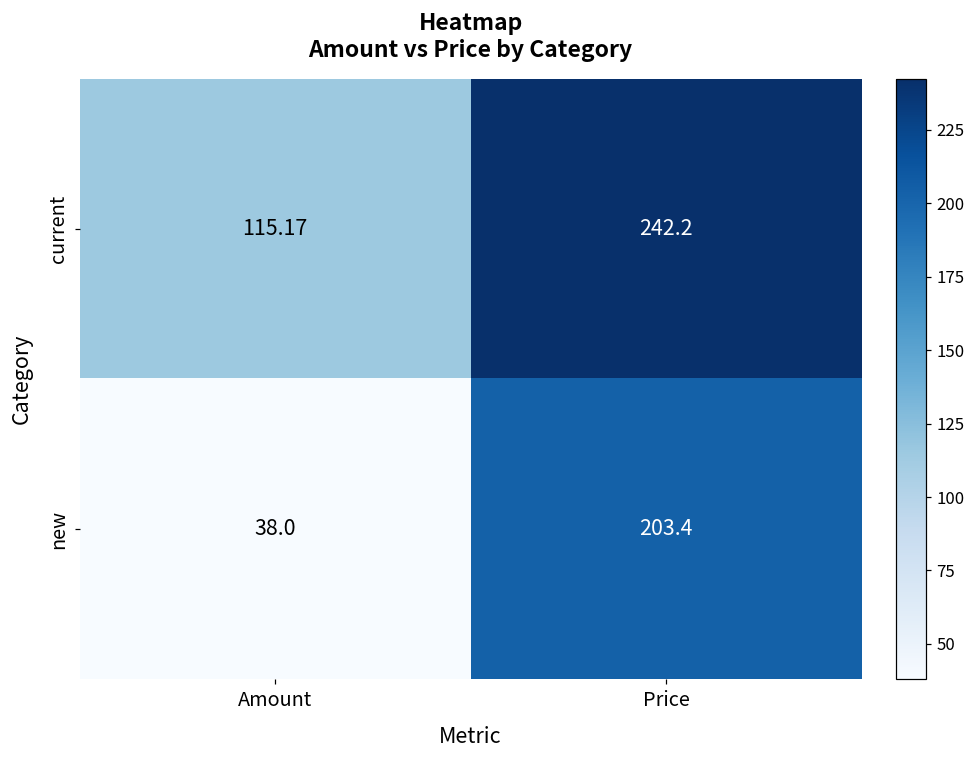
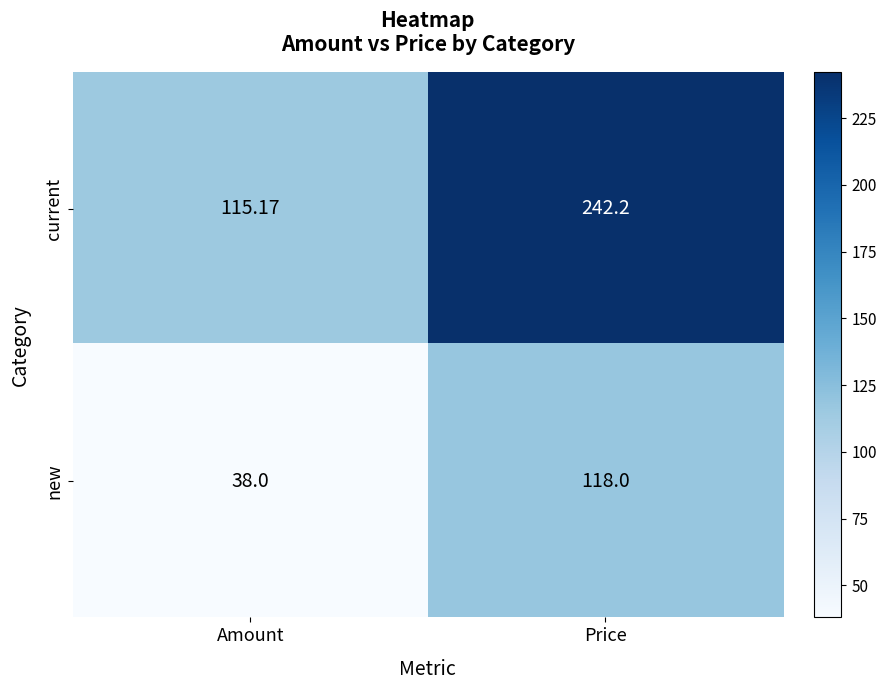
  {
    "current": {
      "Amount": 115.17,
      "Price": 242.2
    },
    "new": {
      "Amount": 38.0,
-     "Price": 203.4
+     "Price": 118.0
    }
  }
